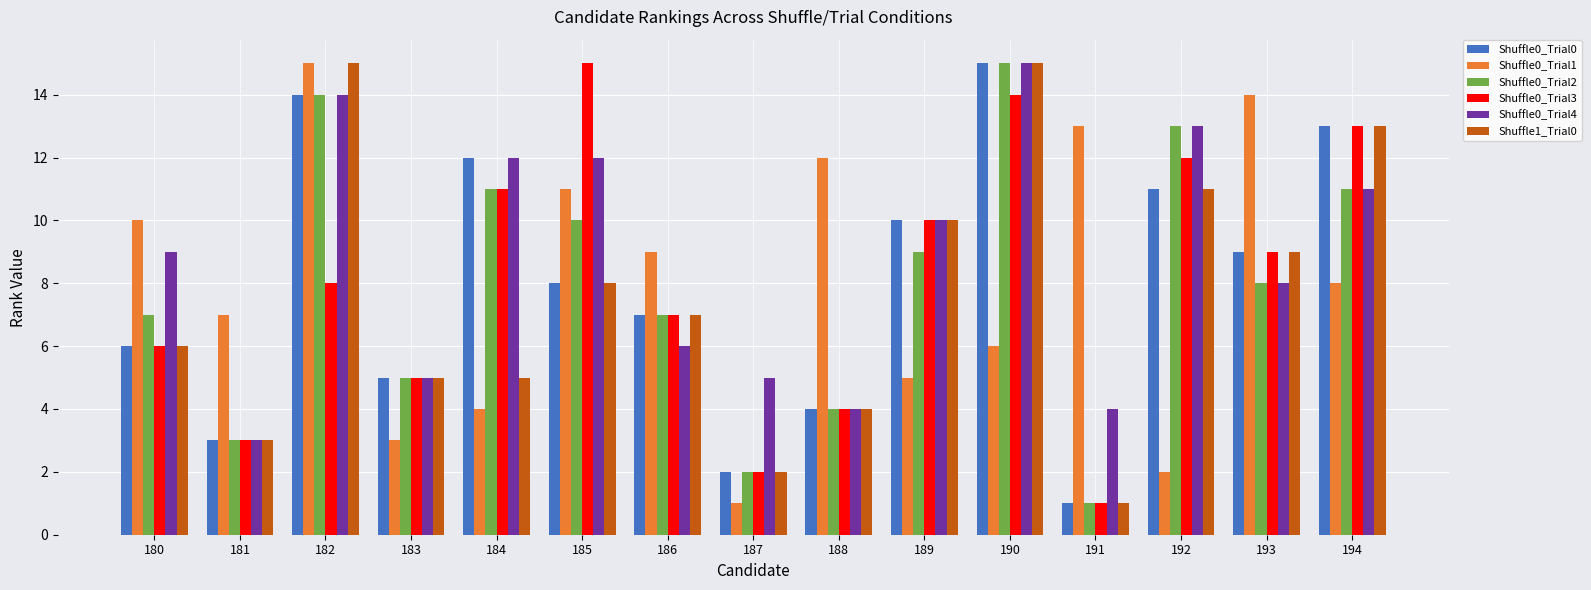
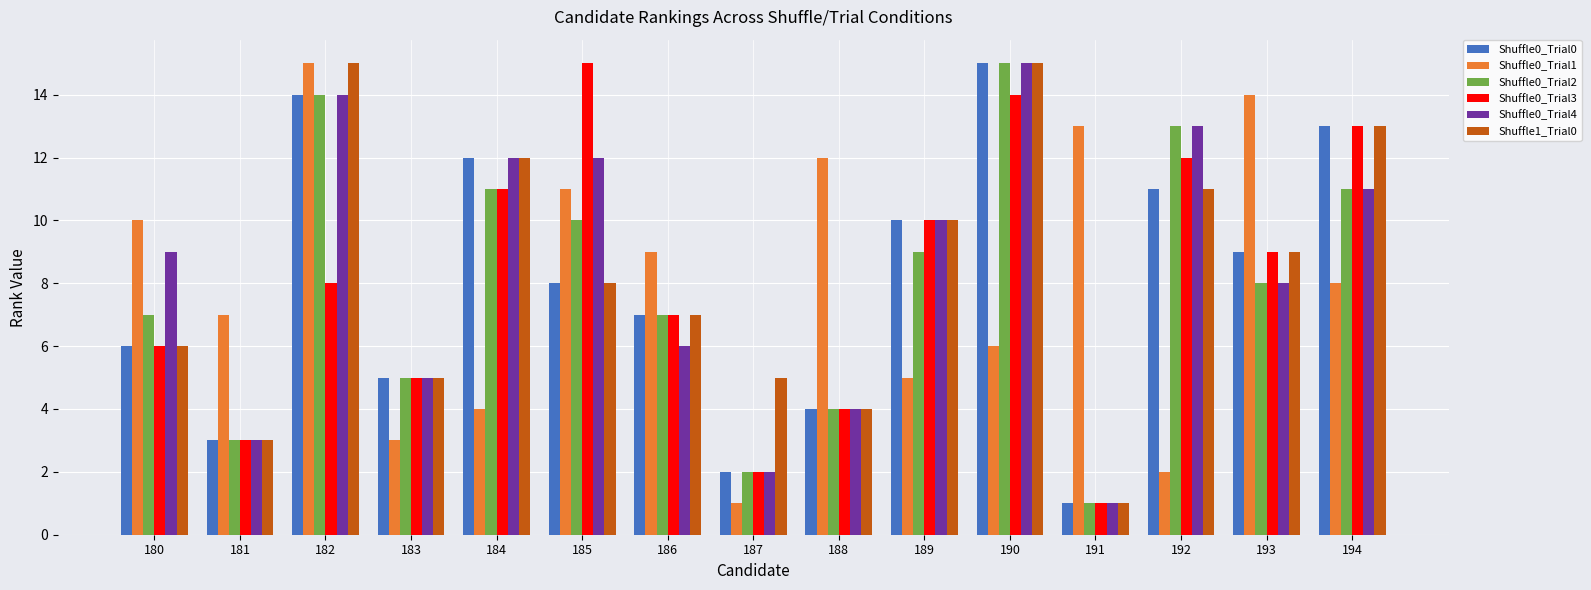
  {
    "Shuffle0_Trial0": {
      "180": 6,
      "181": 3,
      "182": 14,
      "183": 5,
      "184": 12,
      "185": 8,
      "186": 7,
      "187": 2,
      "188": 4,
      "189": 10,
      "190": 15,
      "191": 1,
      "192": 11,
      "193": 9,
      "194": 13
    },
    "Shuffle0_Trial1": {
      "180": 10,
      "181": 7,
      "182": 15,
      "183": 3,
      "184": 4,
      "185": 11,
      "186": 9,
      "187": 1,
      "188": 12,
      "189": 5,
      "190": 6,
      "191": 13,
      "192": 2,
      "193": 14,
      "194": 8
    },
    "Shuffle0_Trial2": {
      "180": 7,
      "181": 3,
      "182": 14,
      "183": 5,
      "184": 11,
      "185": 10,
      "186": 7,
      "187": 2,
      "188": 4,
      "189": 9,
      "190": 15,
      "191": 1,
      "192": 13,
      "193": 8,
      "194": 11
    },
    "Shuffle0_Trial3": {
      "180": 6,
      "181": 3,
      "182": 8,
      "183": 5,
      "184": 11,
      "185": 15,
      "186": 7,
      "187": 2,
      "188": 4,
      "189": 10,
      "190": 14,
      "191": 1,
      "192": 12,
      "193": 9,
      "194": 13
    },
    "Shuffle0_Trial4": {
      "180": 9,
      "181": 3,
      "182": 14,
      "183": 5,
      "184": 12,
      "185": 12,
      "186": 6,
-     "187": 5,
+     "187": 2,
      "188": 4,
      "189": 10,
      "190": 15,
-     "191": 4,
+     "191": 1,
      "192": 13,
      "193": 8,
      "194": 11
    },
    "Shuffle1_Trial0": {
      "180": 6,
      "181": 3,
      "182": 15,
      "183": 5,
-     "184": 5,
+     "184": 12,
      "185": 8,
      "186": 7,
-     "187": 2,
+     "187": 5,
      "188": 4,
      "189": 10,
      "190": 15,
      "191": 1,
      "192": 11,
      "193": 9,
      "194": 13
    }
  }
